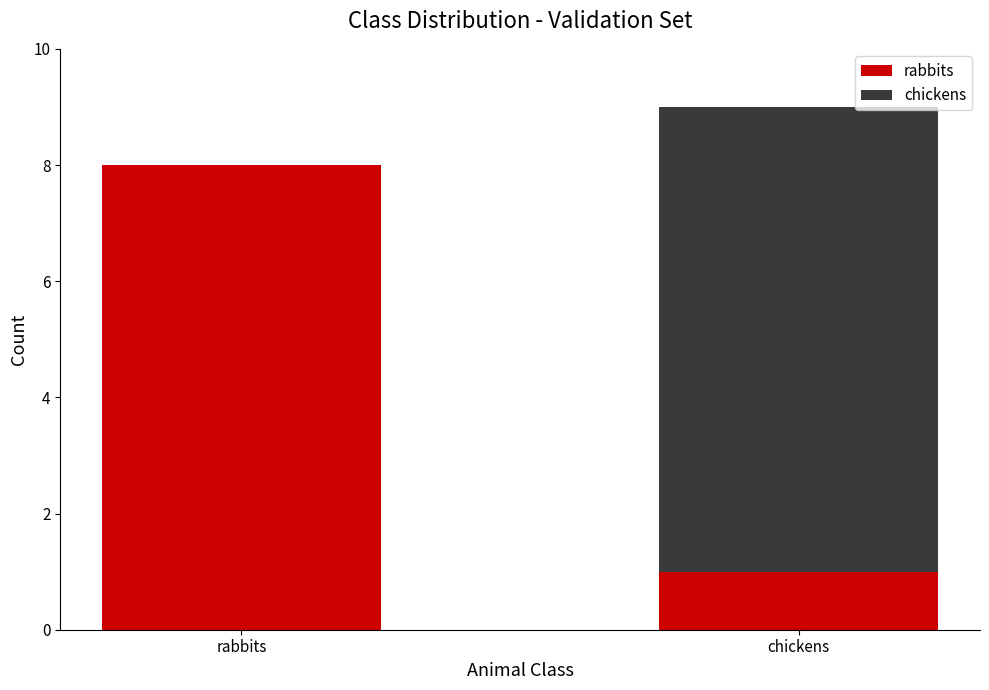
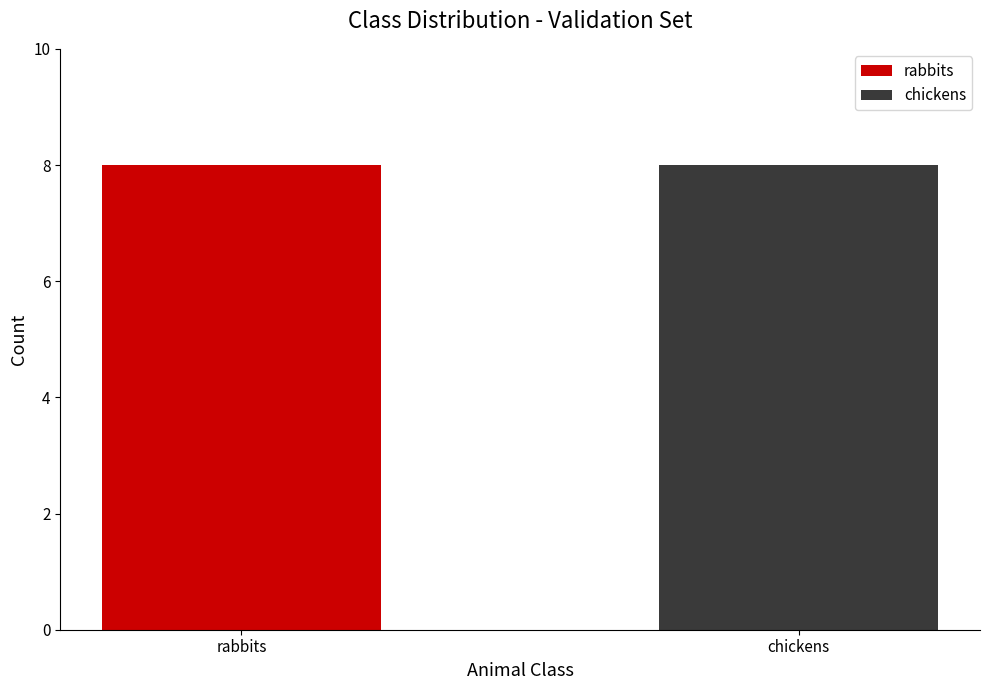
  {
    "rabbits": {
      "rabbits": 8,
-     "chickens": 1
+     "chickens": 0
    }
  }
